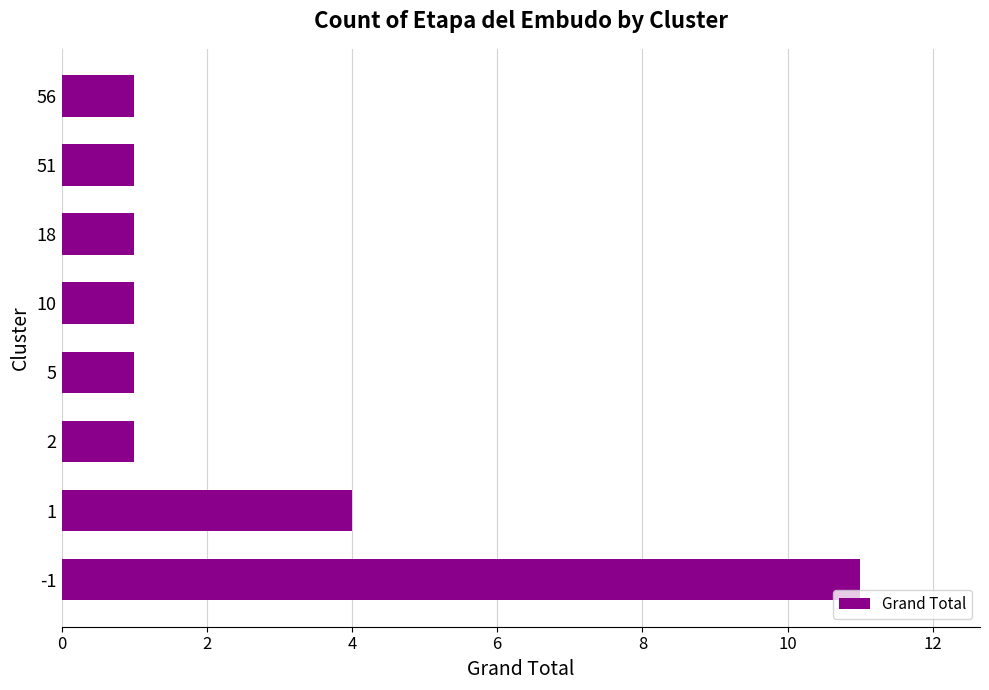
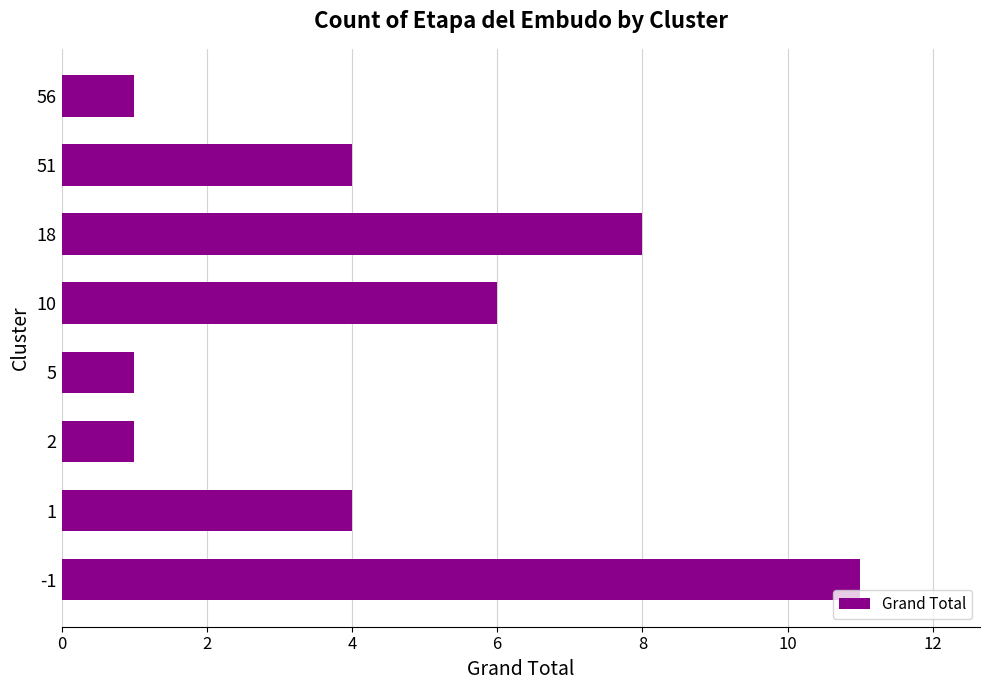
  {
    "56": 1,
-   "51": 1,
-   "18": 1,
-   "10": 1,
+   "51": 4,
+   "18": 8,
+   "10": 6,
    "5": 1,
    "2": 1,
    "1": 4,
    "-1": 11
  }
